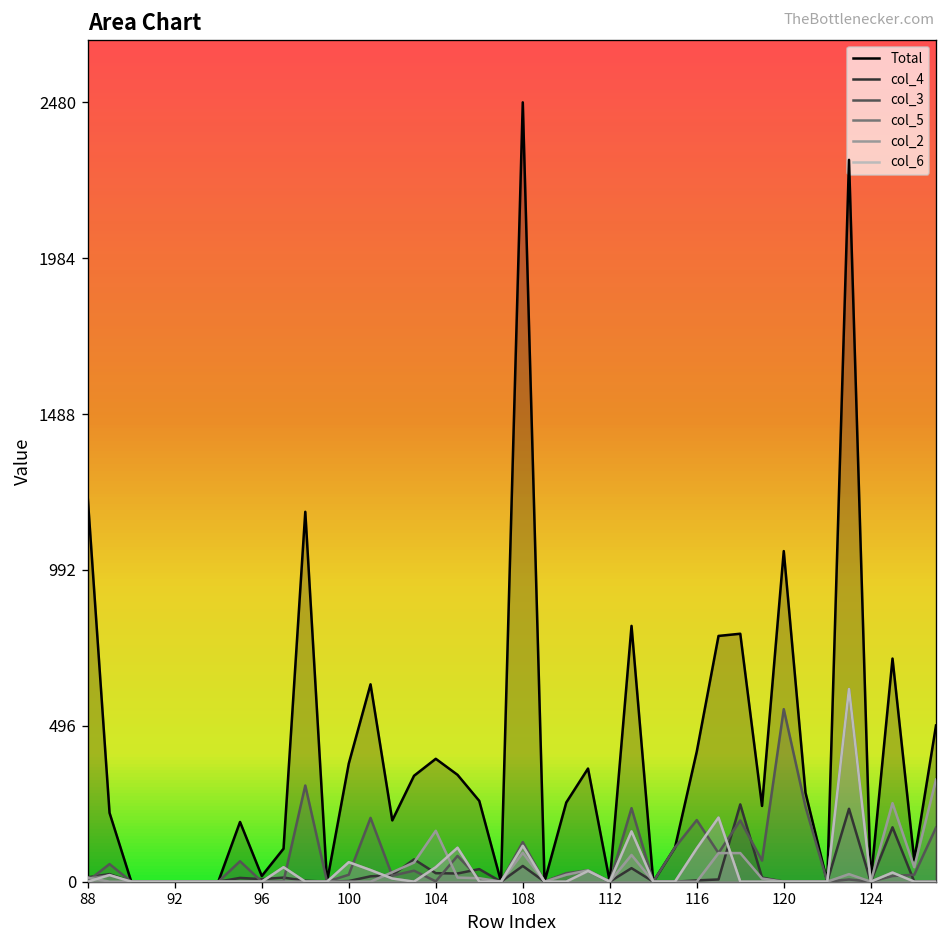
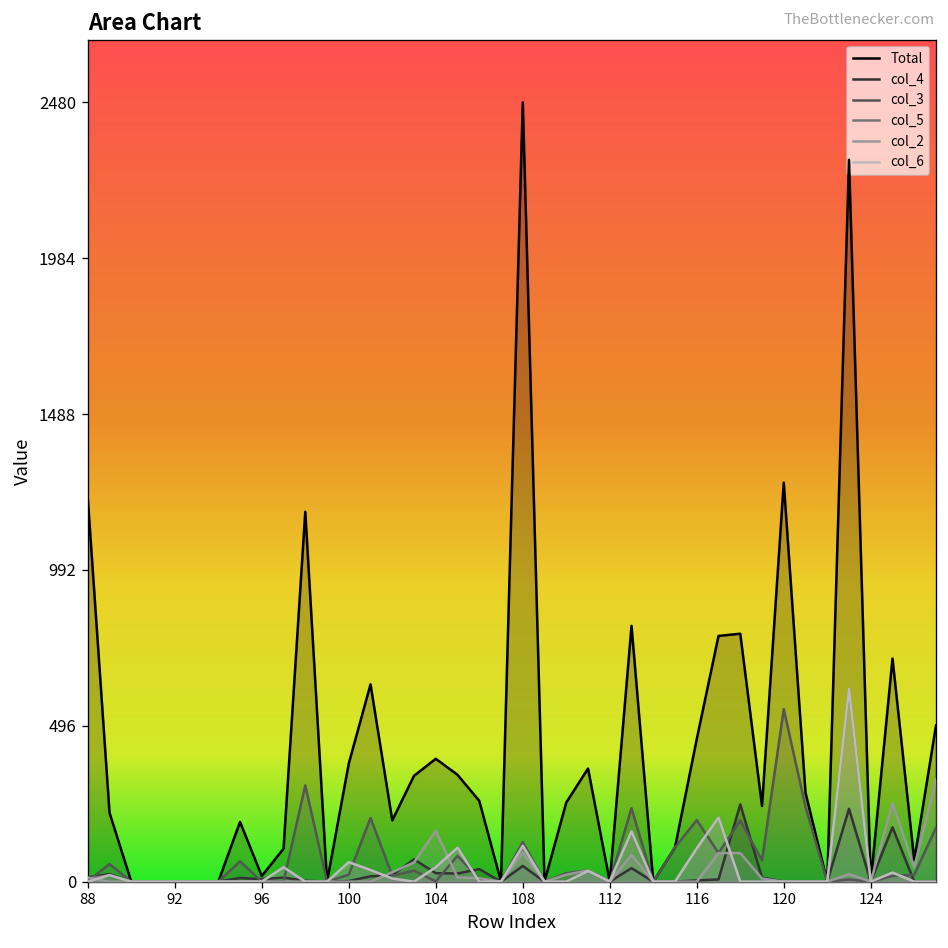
  {
    "Total": {
      "88": 1220,
      "96": 20,
      "100": 380,
      "104": 390,
      "108": 2480,
-     "116": 410,
-     "120": 1050
+     "116": 450,
+     "120": 1270
    }
  }
